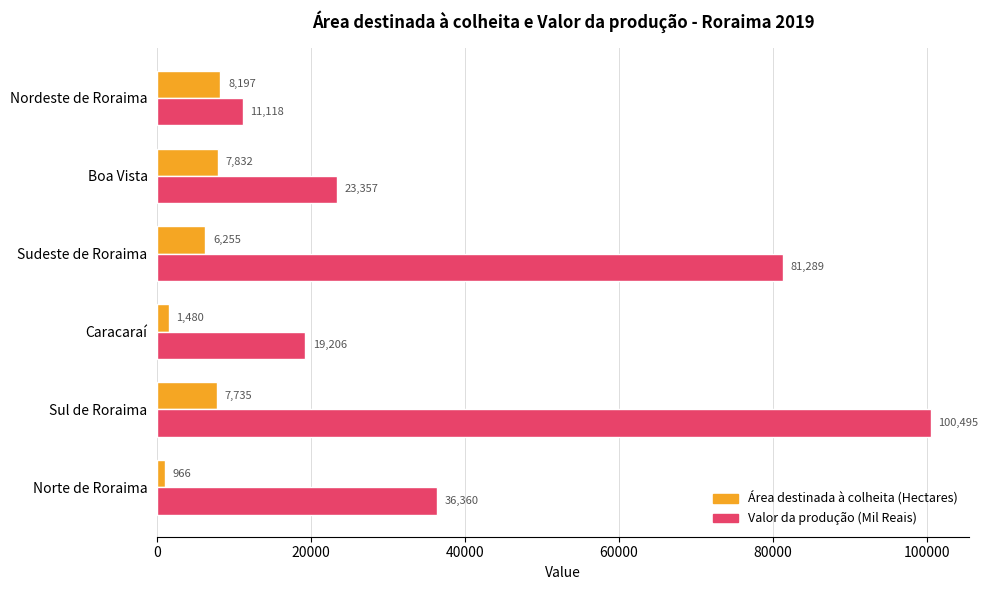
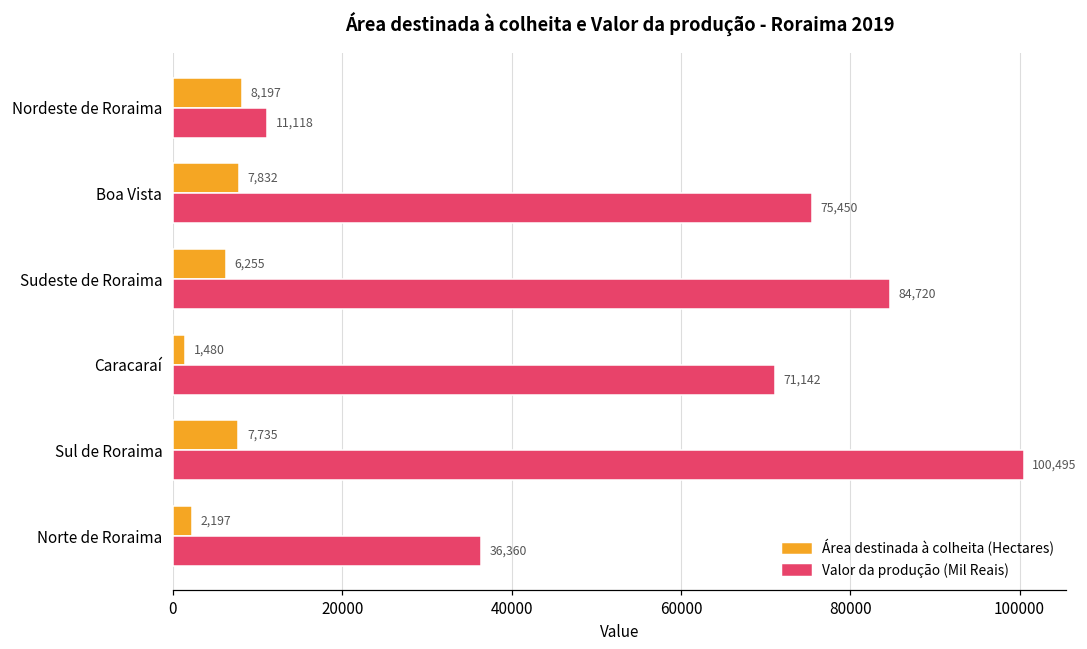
  {
    "Área destinada à colheita (Hectares)": {
      "Nordeste de Roraima": "8,197",
      "Boa Vista": "7,832",
      "Sudeste de Roraima": "6,255",
      "Caracaraí": "1,480",
      "Sul de Roraima": "7,735",
-     "Norte de Roraima": "966"
+     "Norte de Roraima": "2,197"
    },
    "Valor da produção (Mil Reais)": {
      "Nordeste de Roraima": "11,118",
-     "Boa Vista": "23,357",
-     "Sudeste de Roraima": "81,289",
-     "Caracaraí": "19,206",
+     "Boa Vista": "75,450",
+     "Sudeste de Roraima": "84,720",
+     "Caracaraí": "71,142",
      "Sul de Roraima": "100,495",
      "Norte de Roraima": "36,360"
    }
  }
